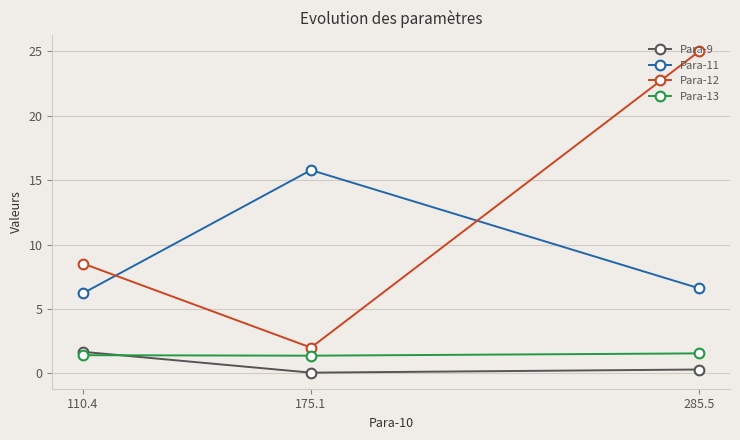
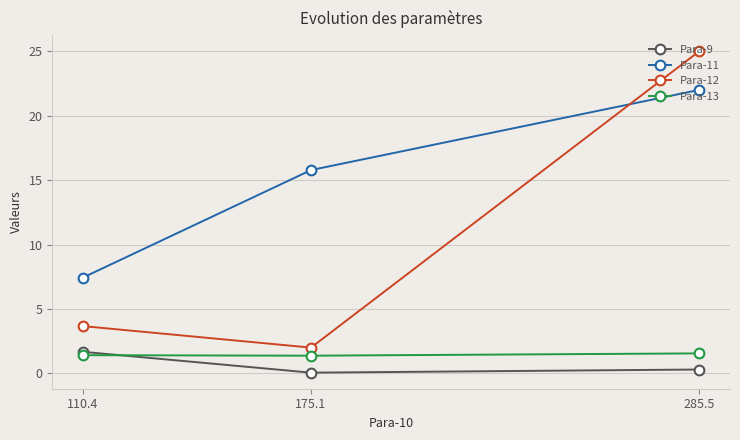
  {
    "Para-9": {
      "110.4": 1.7,
      "175.1": 0.1,
      "285.5": 0.3
    },
    "Para-11": {
-     "110.4": 6.2,
+     "110.4": 7.4,
      "175.1": 15.8,
-     "285.5": 6.6
+     "285.5": 22.0
    },
    "Para-12": {
-     "110.4": 8.5,
+     "110.4": 3.7,
      "175.1": 2.0,
      "285.5": 25.0
    },
    "Para-13": {
      "110.4": 1.4,
      "175.1": 1.4,
      "285.5": 1.6
    }
  }
